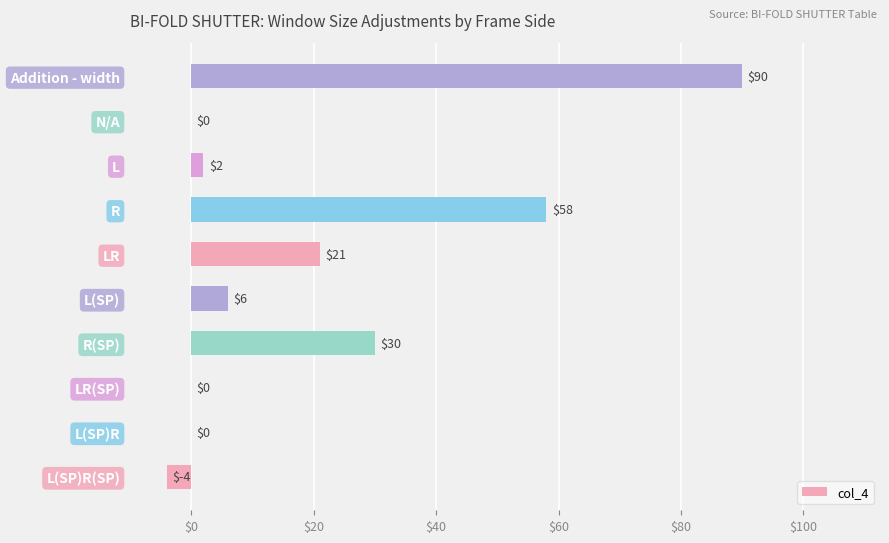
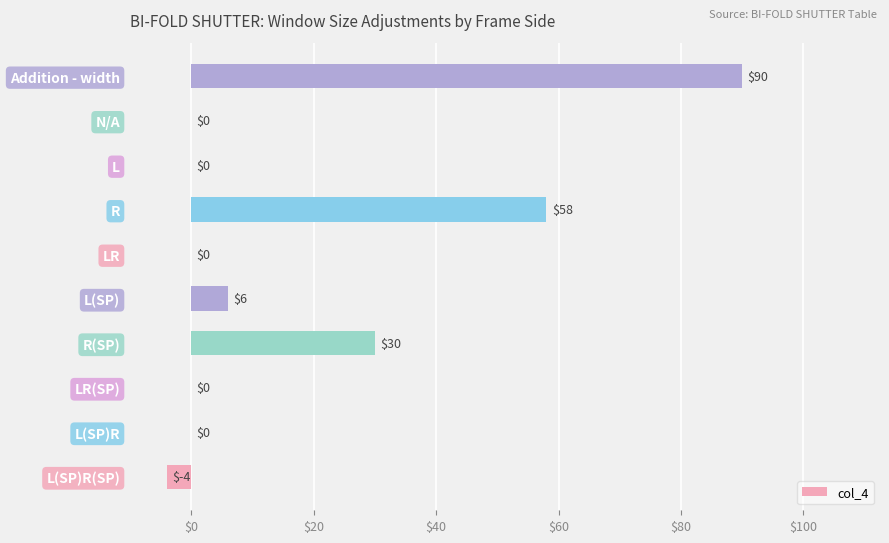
  {
    "Addition - width": "$90",
    "N/A": "$0",
-   "L": "$2",
+   "L": "$0",
    "R": "$58",
-   "LR": "$21",
+   "LR": "$0",
    "L(SP)": "$6",
    "R(SP)": "$30",
    "LR(SP)": "$0",
    "L(SP)R": "$0",
    "L(SP)R(SP)": "$-4"
  }
